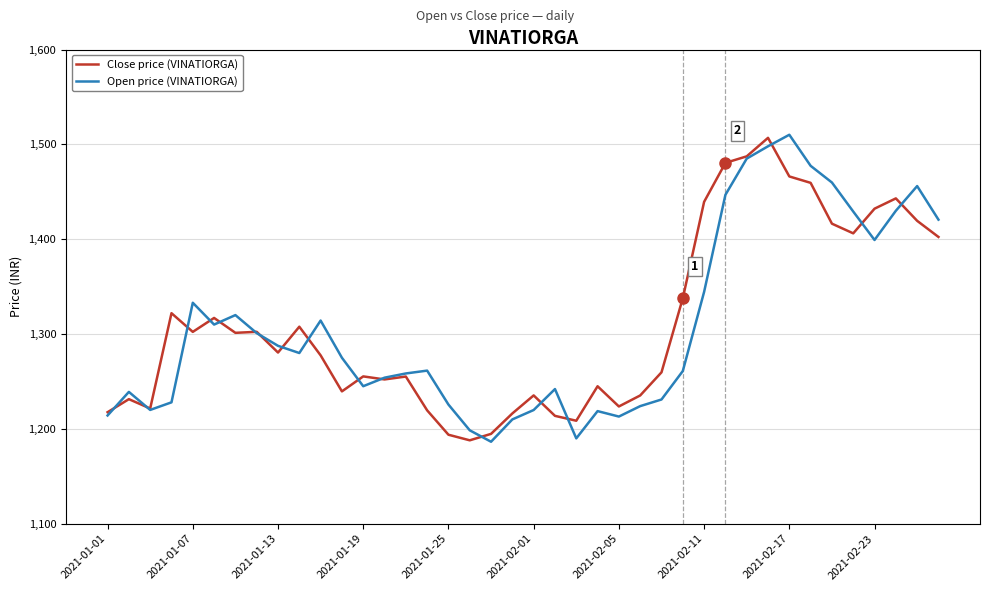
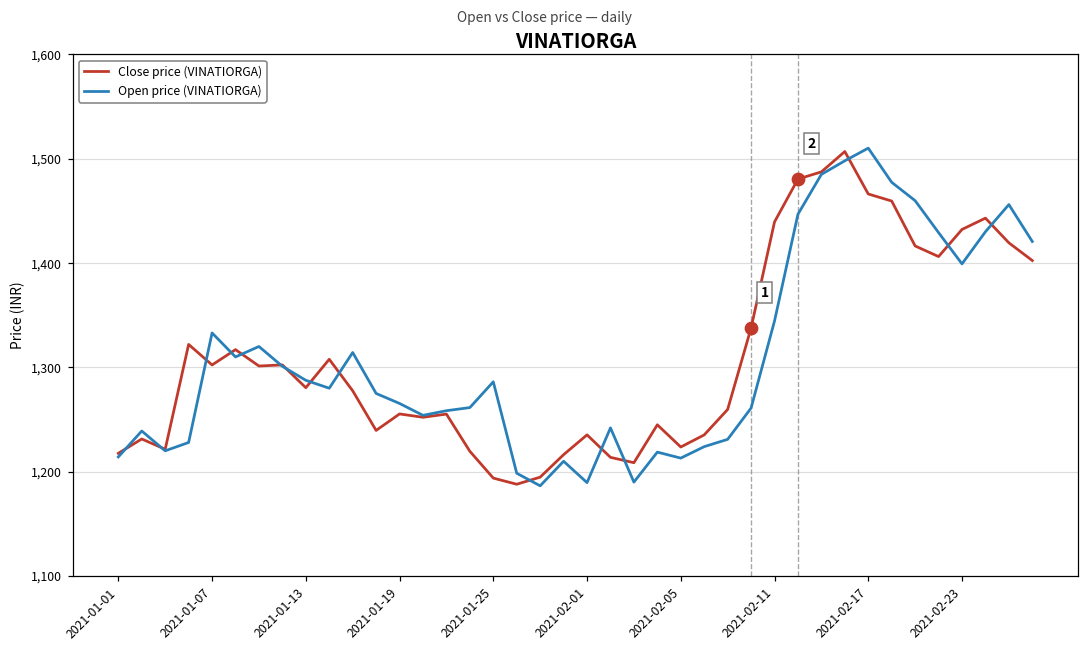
  {
    "Open price (VINATIORGA)": {
      "2021-01-01": "1,210",
      "2021-01-07": "1,330",
      "2021-01-13": "1,290",
-     "2021-01-19": "1,250",
-     "2021-01-25": "1,230",
-     "2021-02-01": "1,220",
+     "2021-01-19": "1,270",
+     "2021-01-25": "1,290",
+     "2021-02-01": "1,190",
      "2021-02-05": "1,210",
      "2021-02-17": "1,510",
      "2021-02-23": "1,400"
    }
  }
